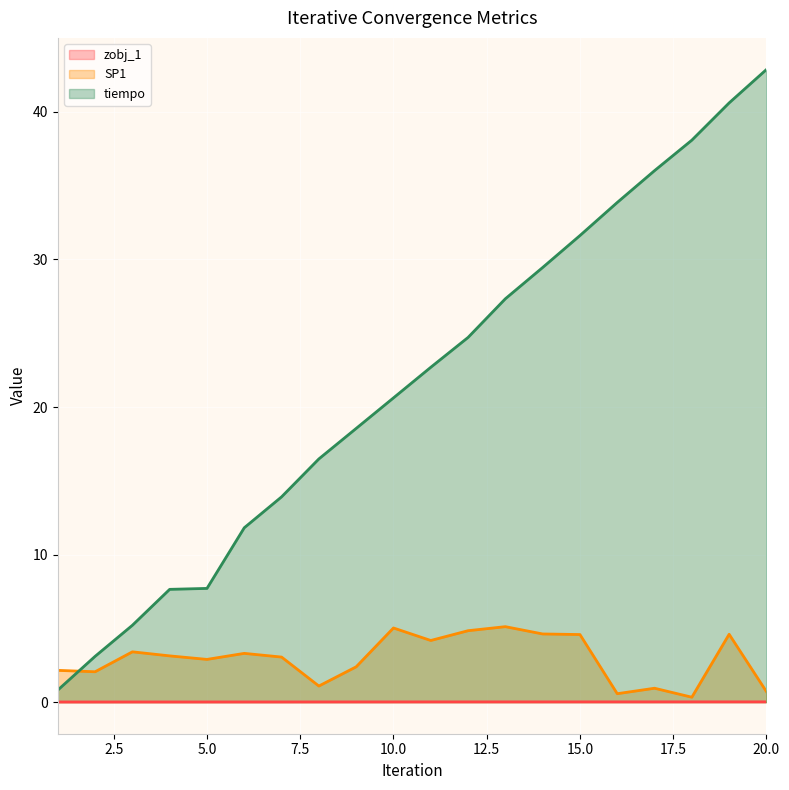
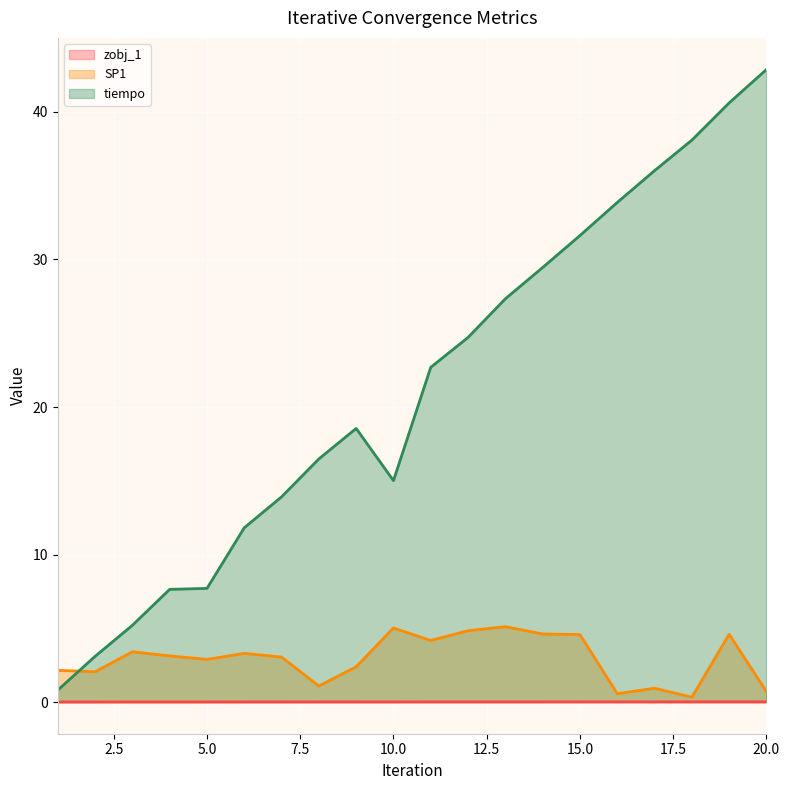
  {
    "tiempo": {
      "5.0": 7.7,
-     "10.0": 20.6,
+     "10.0": 15.0,
      "15.0": 31.6,
      "20.0": 42.9
    }
  }
